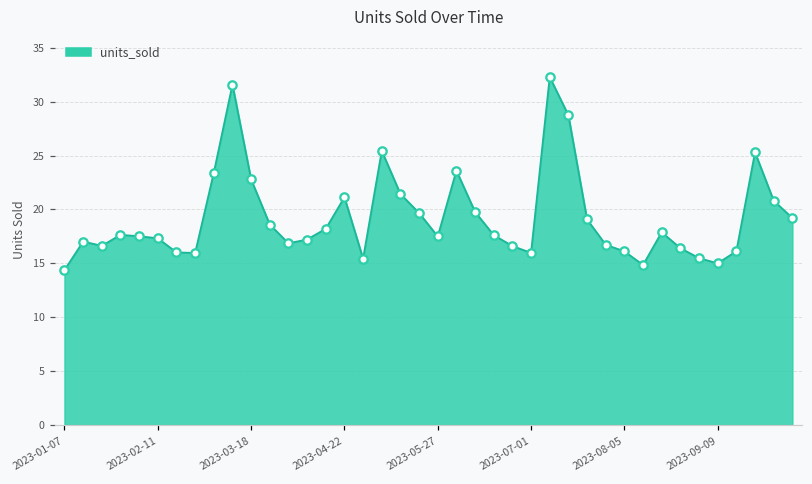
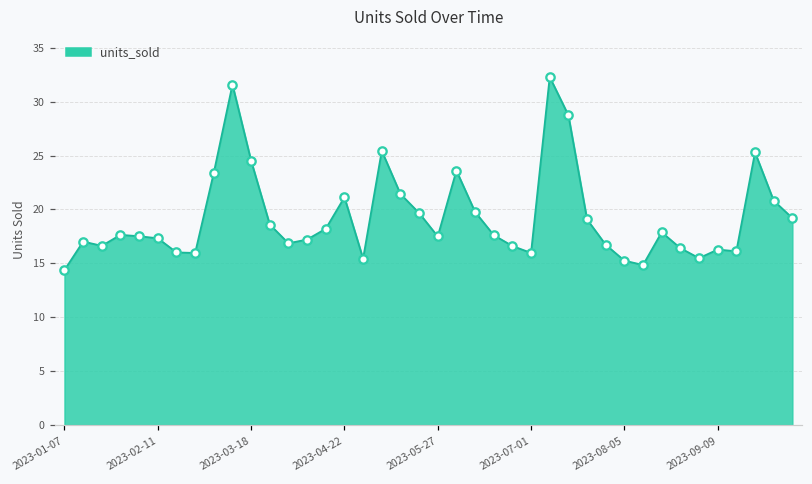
  {
    "2023-01-07": 14,
    "2023-02-11": 17,
-   "2023-03-18": 23,
+   "2023-03-18": 25,
    "2023-04-22": 21,
    "2023-05-27": 17,
    "2023-07-01": 16,
-   "2023-08-05": 16,
-   "2023-09-09": 15
+   "2023-08-05": 15,
+   "2023-09-09": 16
  }
